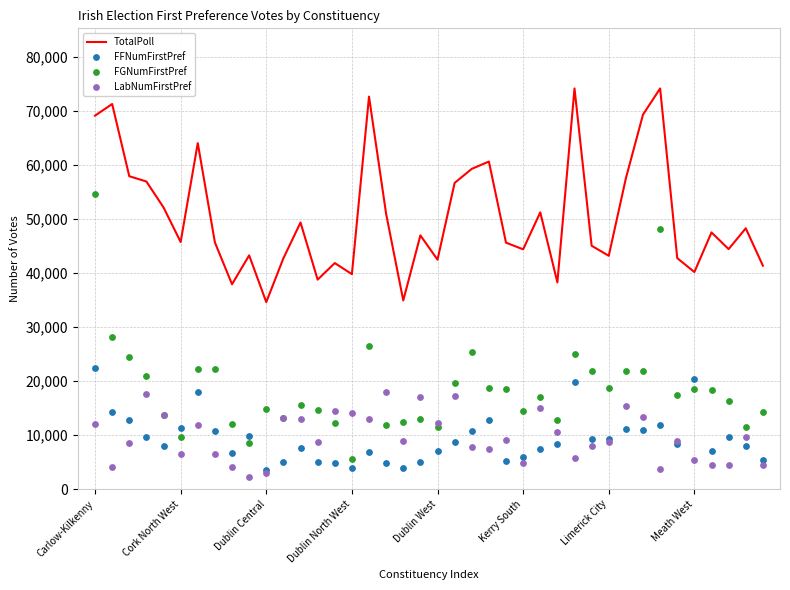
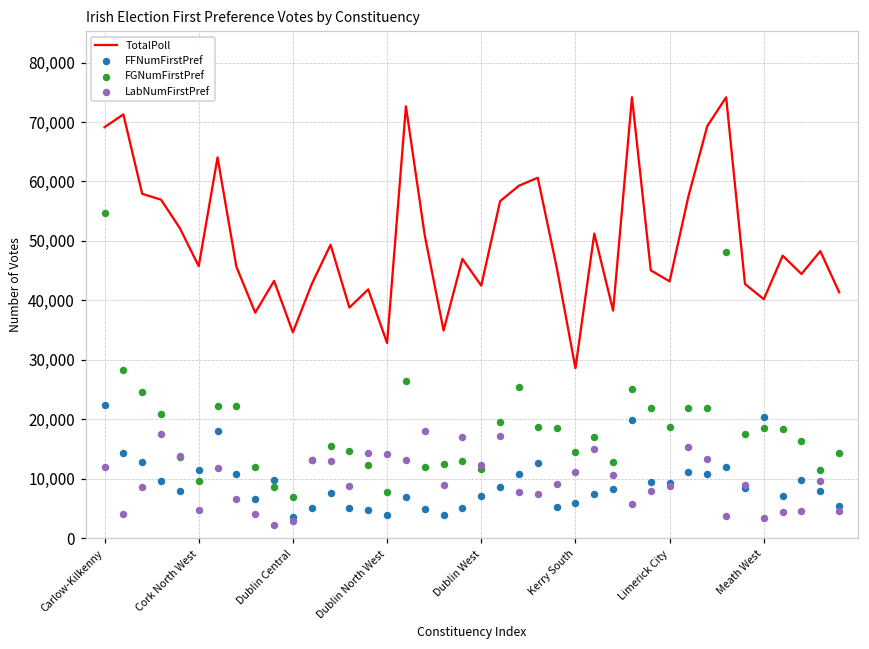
  {
    "TotalPoll": {
      "Carlow-Kilkenny": "69,000",
      "Cork North West": "46,000",
      "Dublin Central": "35,000",
-     "Dublin North West": "40,000",
+     "Dublin North West": "33,000",
      "Dublin West": "42,000",
-     "Kerry South": "44,000",
+     "Kerry South": "29,000",
      "Limerick City": "43,000",
      "Meath West": "40,000"
    },
    "FGNumFirstPref": {
-     "Dublin Central": "15,000",
-     "Dublin North West": "5,000"
+     "Dublin Central": "7,000",
+     "Dublin North West": "8,000"
    },
    "LabNumFirstPref": {
-     "Cork North West": "6,000",
-     "Kerry South": "5,000",
-     "Meath West": "5,000"
+     "Cork North West": "5,000",
+     "Kerry South": "11,000",
+     "Meath West": "3,000"
    }
  }
